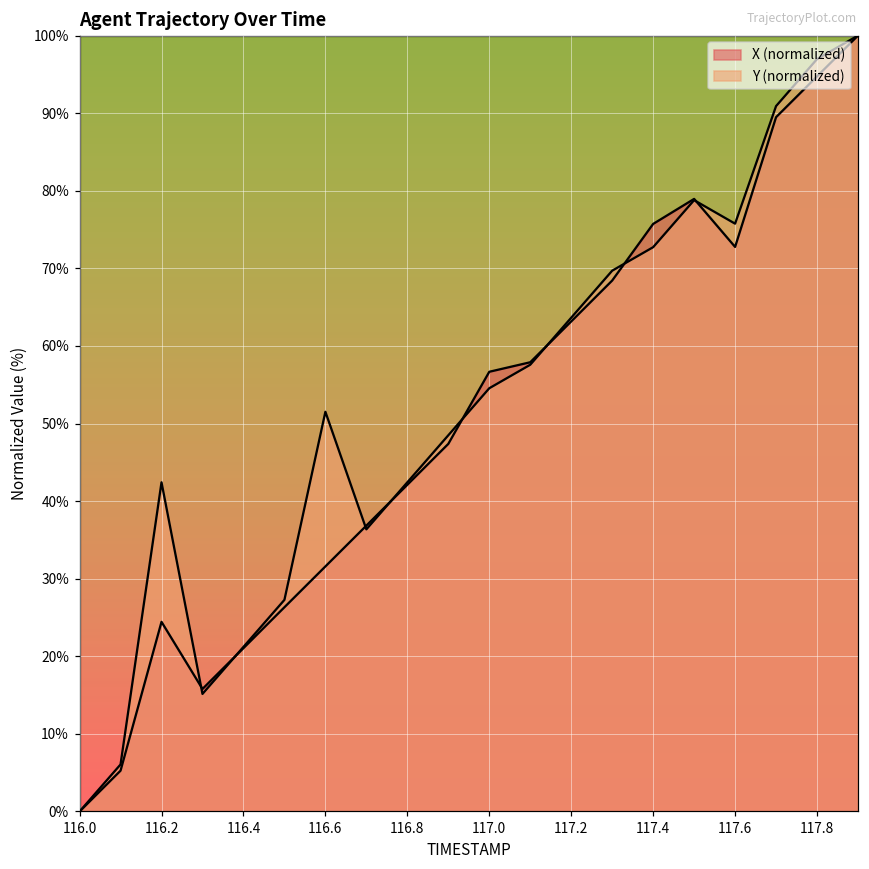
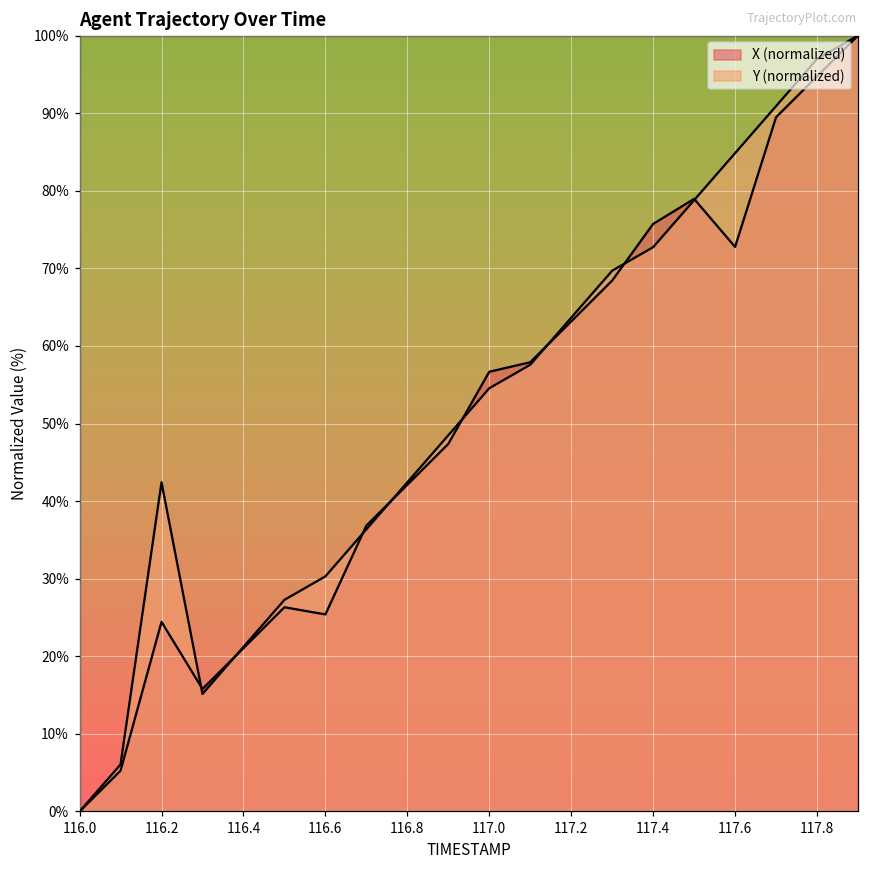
  {
    "X (normalized)": {
      "116.2": "24%",
-     "116.6": "32%",
+     "116.6": "25%",
      "117.0": "57%",
      "117.2": "63%",
      "117.4": "76%",
      "117.6": "73%"
    },
    "Y (normalized)": {
      "116.2": "42%",
-     "116.6": "52%",
+     "116.6": "30%",
      "117.0": "55%",
      "117.2": "64%",
      "117.4": "73%",
-     "117.6": "76%"
+     "117.6": "85%"
    }
  }
